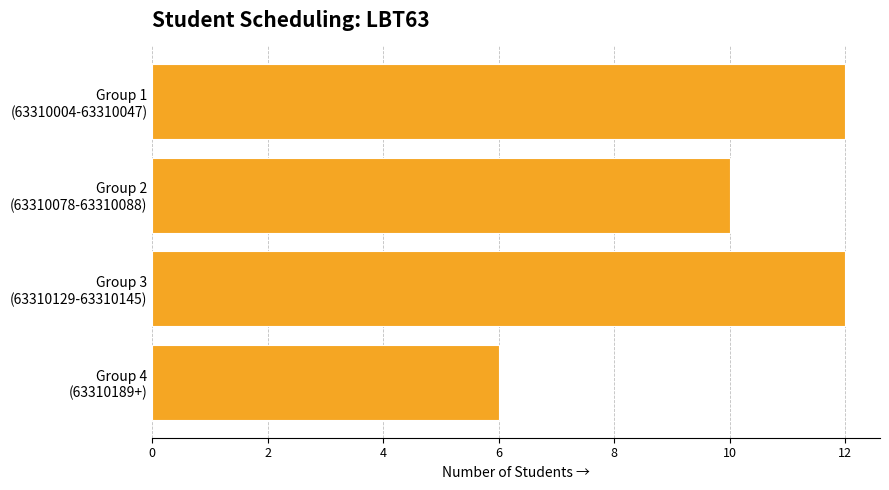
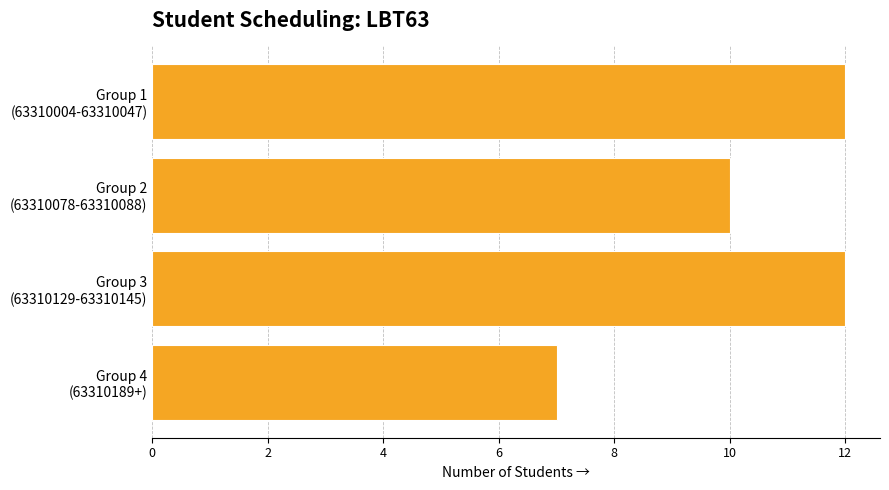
  {
    "Group 1 (63310004-63310047)": 12,
    "Group 2 (63310078-63310088)": 10,
    "Group 3 (63310129-63310145)": 12,
-   "Group 4 (63310189+)": 6
+   "Group 4 (63310189+)": 7
  }
